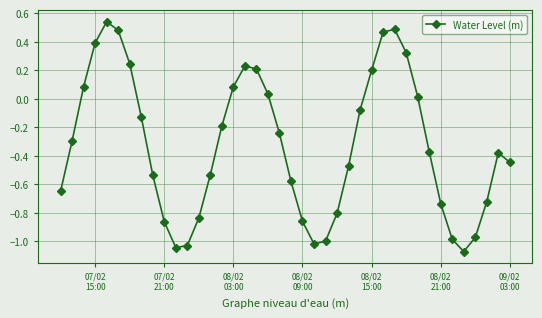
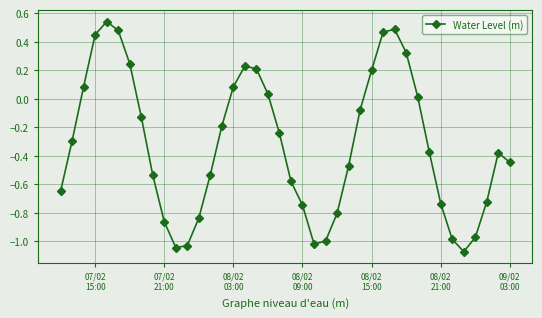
  {
-   "07/02 15:00": 0.39,
+   "07/02 15:00": 0.45,
    "07/02 21:00": -0.86,
    "08/02 03:00": 0.08,
-   "08/02 09:00": -0.86,
+   "08/02 09:00": -0.75,
    "08/02 15:00": 0.20,
    "08/02 21:00": -0.73,
    "09/02 03:00": -0.45
  }
